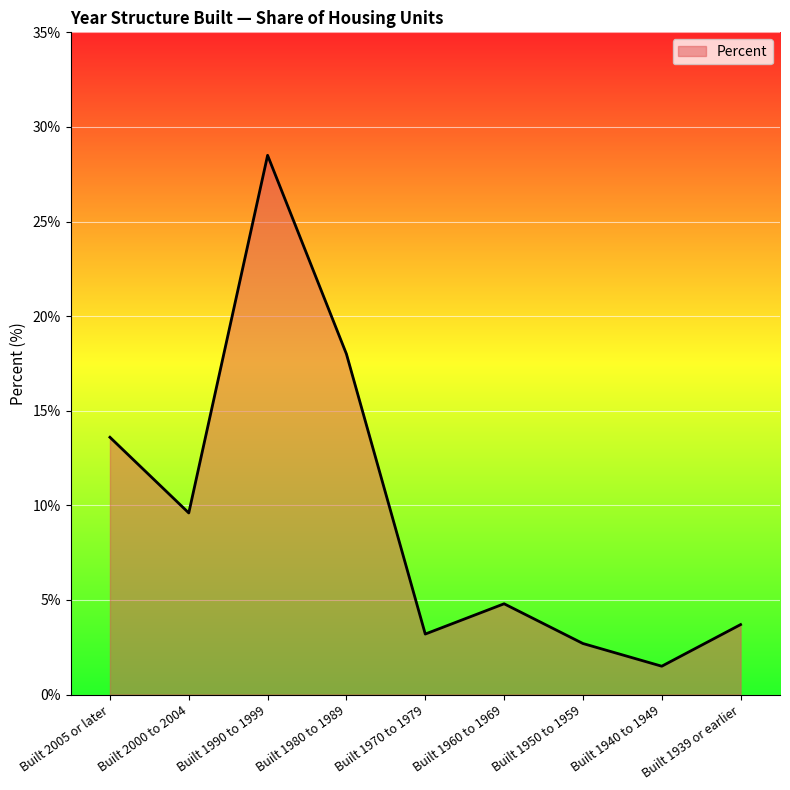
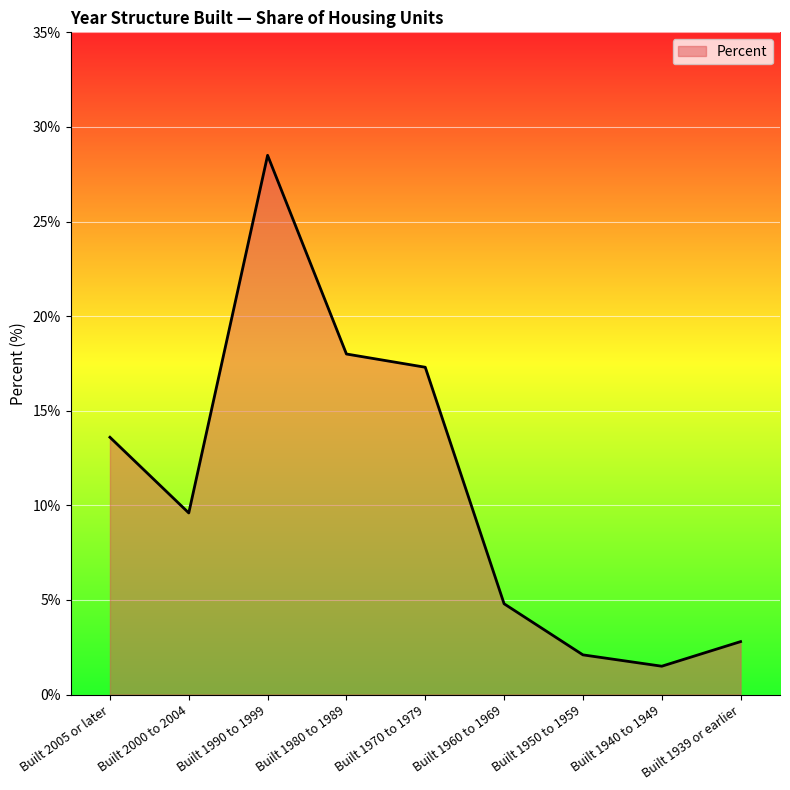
  {
    "Built 2005 or later": "13.6%",
    "Built 2000 to 2004": "9.6%",
    "Built 1990 to 1999": "28.5%",
    "Built 1980 to 1989": "18.0%",
-   "Built 1970 to 1979": "3.2%",
+   "Built 1970 to 1979": "17.3%",
    "Built 1960 to 1969": "4.8%",
-   "Built 1950 to 1959": "2.7%",
+   "Built 1950 to 1959": "2.1%",
    "Built 1940 to 1949": "1.5%",
-   "Built 1939 or earlier": "3.7%"
+   "Built 1939 or earlier": "2.8%"
  }
